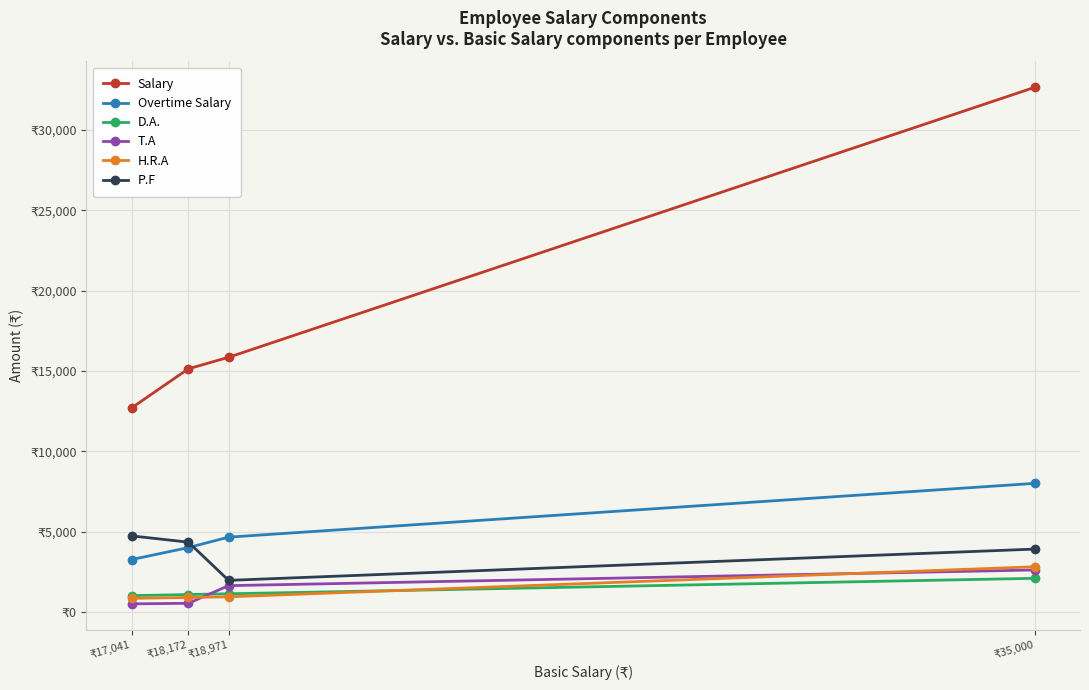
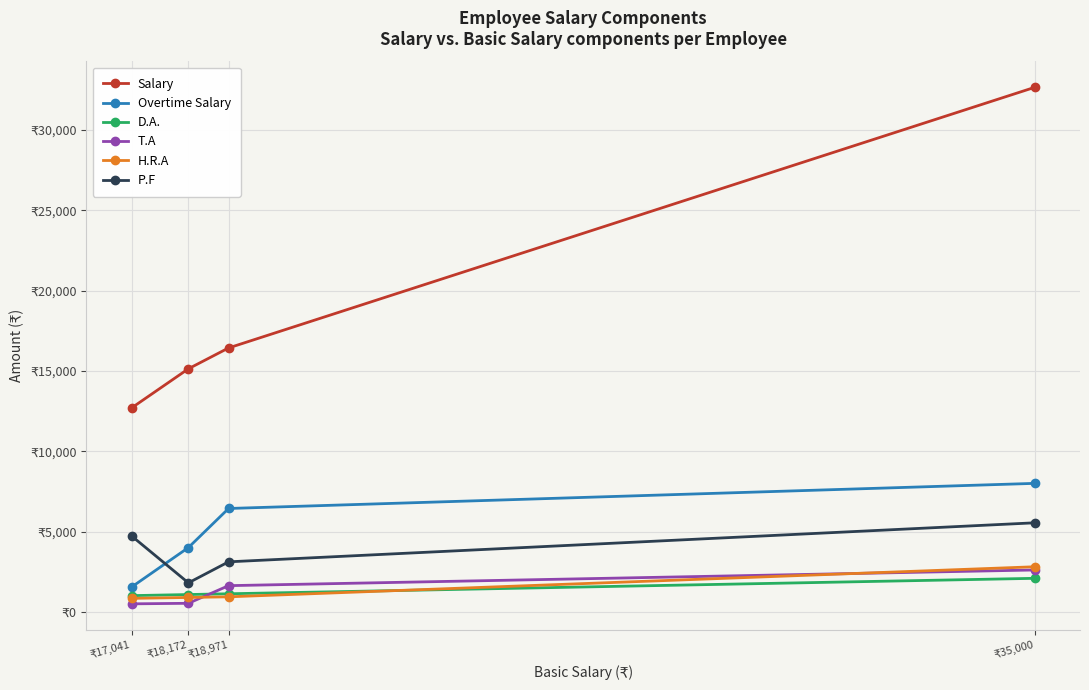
  {
    "Salary": {
      "₹17,041": "₹12,700",
      "₹18,172": "₹15,100",
-     "₹18,971": "₹15,900",
+     "₹18,971": "₹16,400",
      "₹35,000": "₹32,700"
    },
    "Overtime Salary": {
-     "₹17,041": "₹3,300",
+     "₹17,041": "₹1,600",
      "₹18,172": "₹4,000",
-     "₹18,971": "₹4,700",
+     "₹18,971": "₹6,400",
      "₹35,000": "₹8,000"
    },
    "D.A.": {
      "₹17,041": "₹1,000",
      "₹18,172": "₹1,100",
      "₹18,971": "₹1,100",
      "₹35,000": "₹2,100"
    },
    "T.A": {
      "₹17,041": "₹500",
      "₹18,172": "₹500",
      "₹18,971": "₹1,600",
      "₹35,000": "₹2,600"
    },
    "H.R.A": {
      "₹17,041": "₹900",
      "₹18,172": "₹900",
      "₹18,971": "₹900",
      "₹35,000": "₹2,800"
    },
    "P.F": {
      "₹17,041": "₹4,700",
-     "₹18,172": "₹4,400",
-     "₹18,971": "₹2,000",
-     "₹35,000": "₹3,900"
+     "₹18,172": "₹1,800",
+     "₹18,971": "₹3,100",
+     "₹35,000": "₹5,600"
    }
  }
